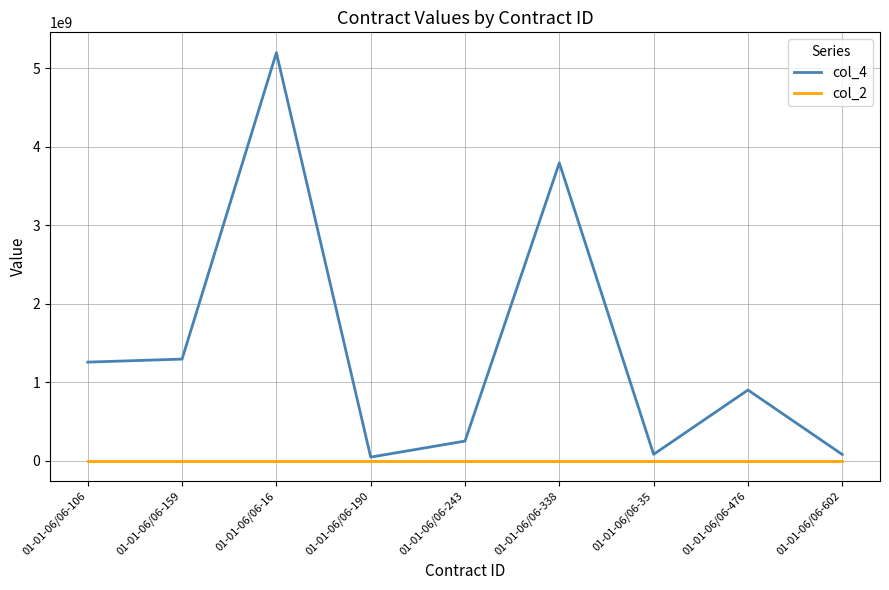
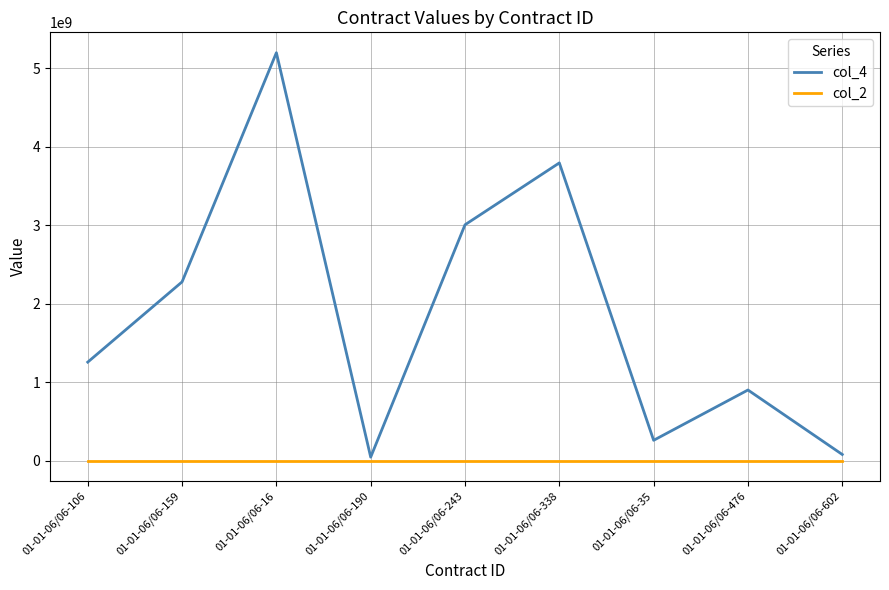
  {
    "col_4": {
      "01-01-06/06-106": 1300000000,
-     "01-01-06/06-159": 1300000000,
+     "01-01-06/06-159": 2300000000,
      "01-01-06/06-16": 5200000000,
      "01-01-06/06-190": 0,
-     "01-01-06/06-243": 200000000,
+     "01-01-06/06-243": 3000000000,
      "01-01-06/06-338": 3800000000,
-     "01-01-06/06-35": 100000000,
+     "01-01-06/06-35": 300000000,
      "01-01-06/06-476": 900000000,
      "01-01-06/06-602": 100000000
    },
    "col_2": {
      "01-01-06/06-106": 0,
      "01-01-06/06-159": 0,
      "01-01-06/06-16": 0,
      "01-01-06/06-190": 0,
      "01-01-06/06-243": 0,
      "01-01-06/06-338": 0,
      "01-01-06/06-35": 0,
      "01-01-06/06-476": 0,
      "01-01-06/06-602": 0
    }
  }
